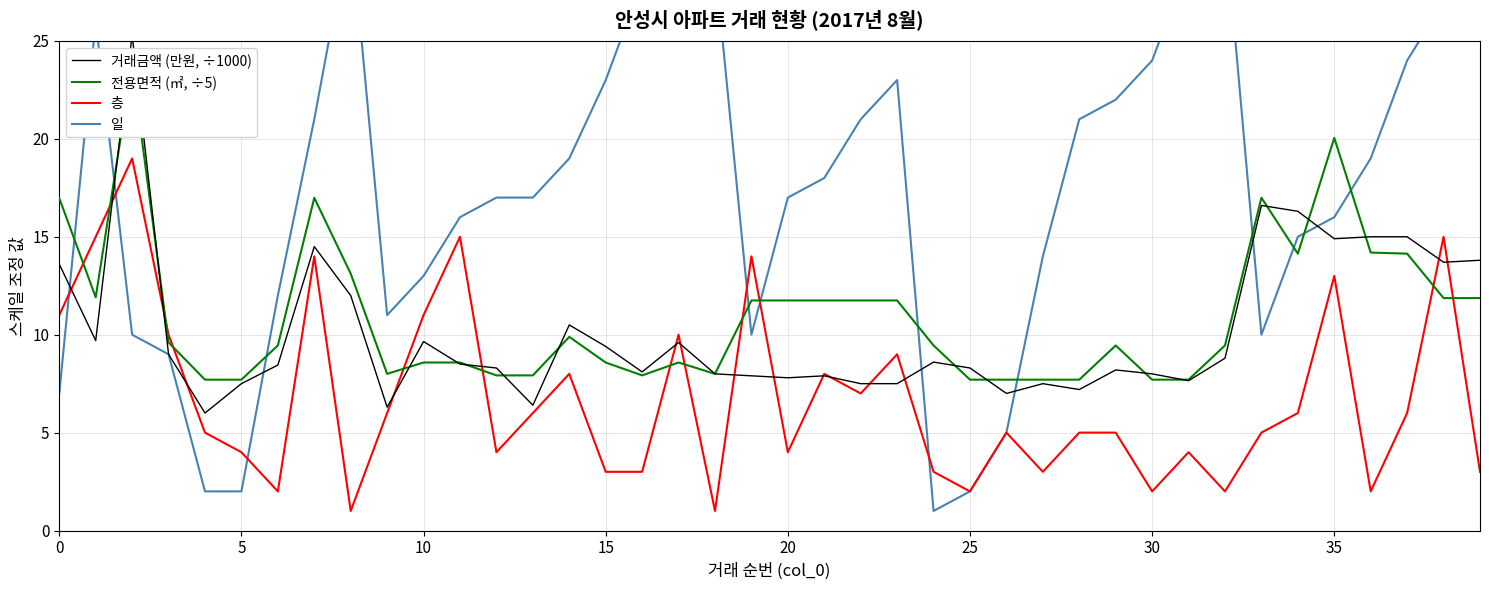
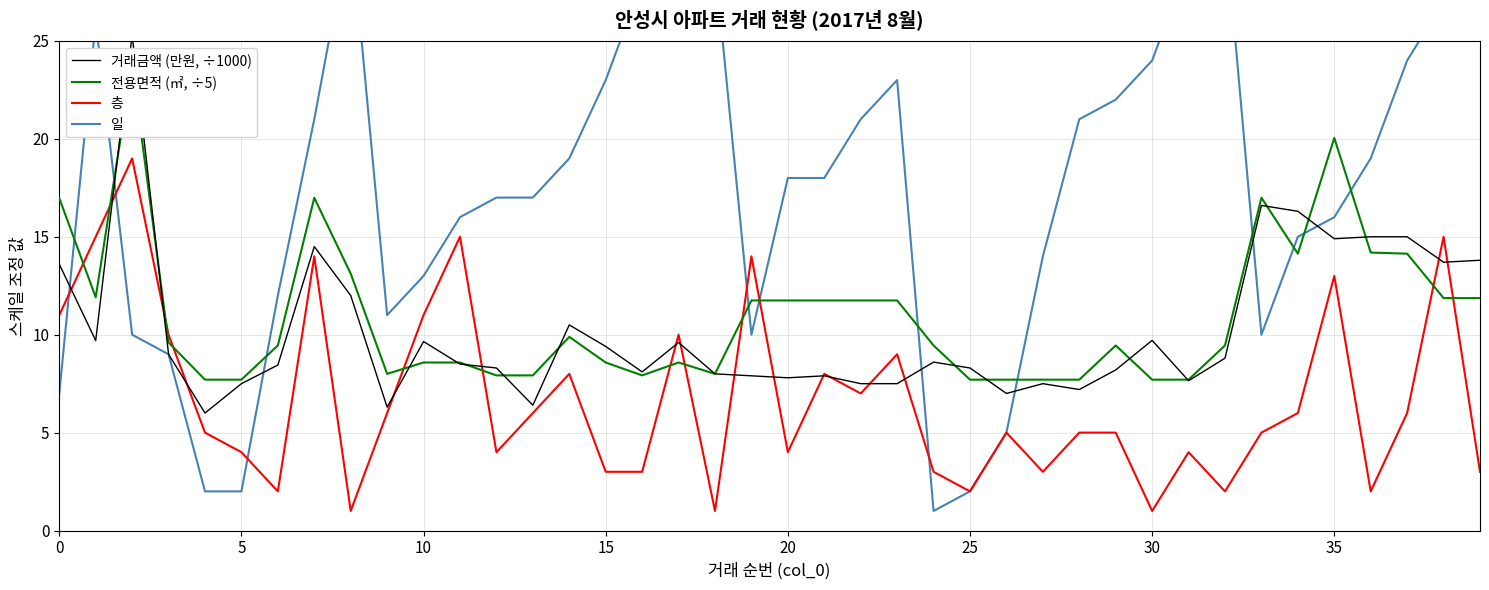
  {
    "거래금액 (만원, ÷1000)": {
      "0": 13.6,
      "5": 7.5,
      "10": 9.7,
      "15": 9.4,
      "20": 7.8,
      "25": 8.3,
-     "30": 8.0,
+     "30": 9.7,
      "35": 14.9
    },
    "전용면적 (㎡, ÷5)": {
      "0": 17.0,
      "5": 7.7,
      "10": 8.6,
      "15": 8.6,
      "20": 11.7,
      "25": 7.7,
      "30": 7.7,
      "35": 20.0
    },
    "층": {
      "0": 11,
      "5": 4,
      "10": 11,
      "15": 3,
      "20": 4,
-     "30": 2,
+     "30": 1,
      "35": 13
    },
    "일": {
      "0": 7,
      "5": 2,
      "10": 13,
      "15": 23,
-     "20": 17,
+     "20": 18,
      "30": 24,
      "35": 16
    }
  }
